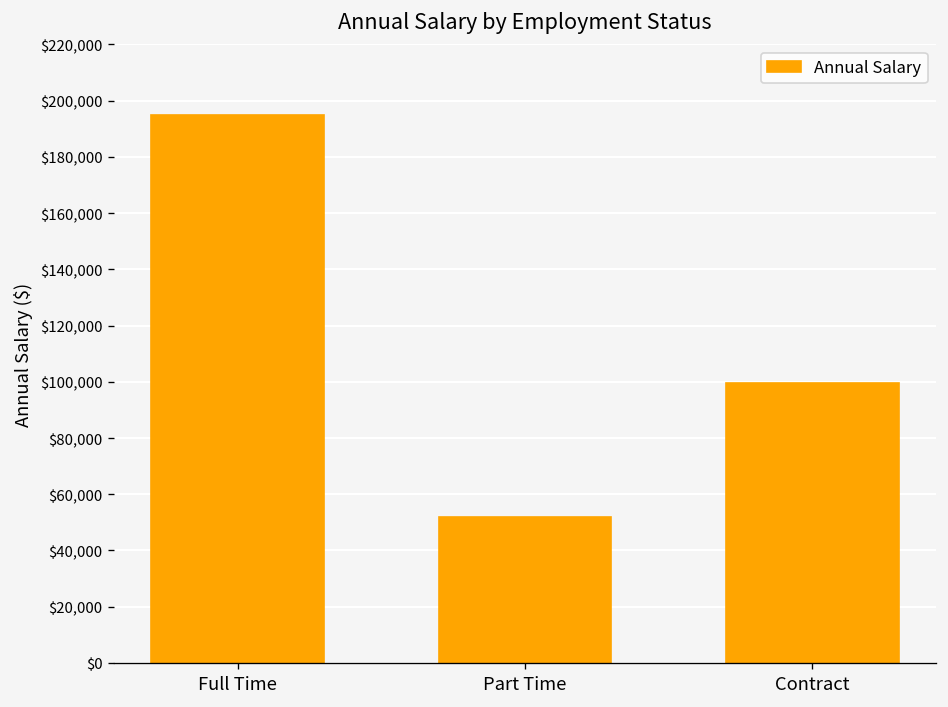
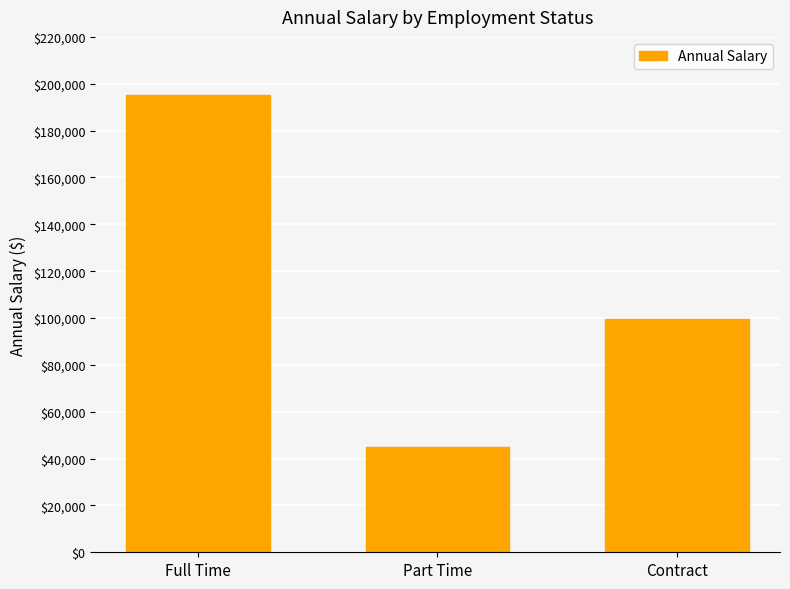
  {
    "Full Time": "$195,000",
-   "Part Time": "$52,000",
+   "Part Time": "$45,000",
    "Contract": "$100,000"
  }
